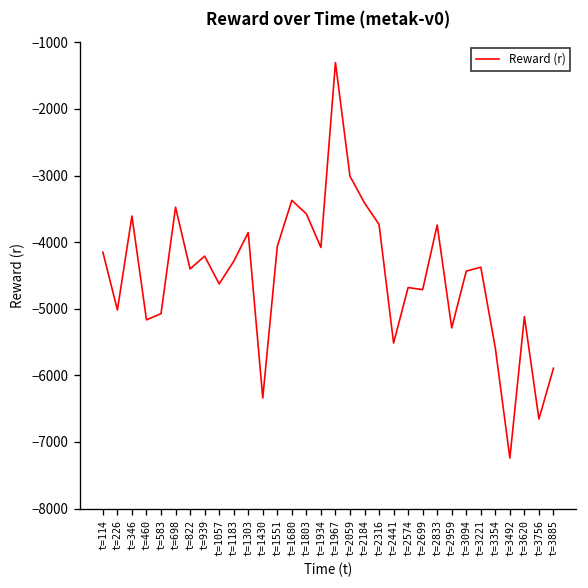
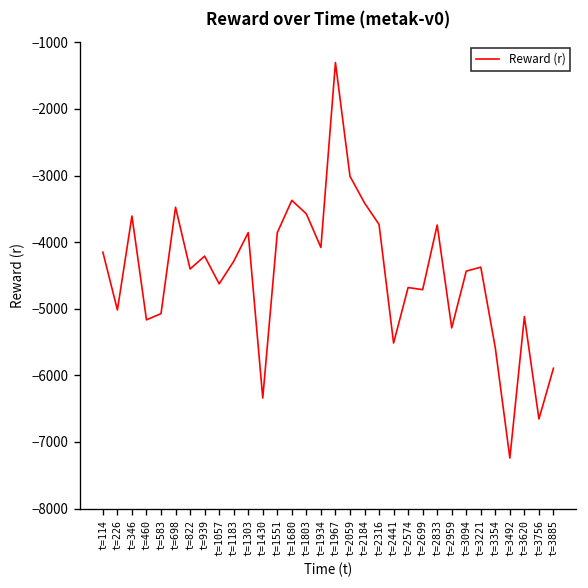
  {
    "t=114": -4200,
    "t=226": -5000,
    "t=346": -3600,
    "t=460": -5200,
    "t=583": -5100,
    "t=698": -3500,
    "t=822": -4400,
    "t=939": -4200,
    "t=1057": -4600,
    "t=1183": -4300,
    "t=1303": -3900,
    "t=1430": -6300,
-   "t=1551": -4100,
+   "t=1551": -3900,
    "t=1680": -3400,
    "t=1803": -3600,
    "t=1934": -4100,
    "t=1967": -1300,
    "t=2059": -3000,
    "t=2184": -3400,
    "t=2316": -3700,
    "t=2441": -5500,
    "t=2574": -4700,
    "t=2699": -4700,
    "t=2833": -3700,
    "t=2959": -5300,
    "t=3094": -4400,
    "t=3221": -4400,
    "t=3354": -5600,
    "t=3492": -7200,
    "t=3620": -5100,
    "t=3756": -6700,
    "t=3885": -5900
  }
